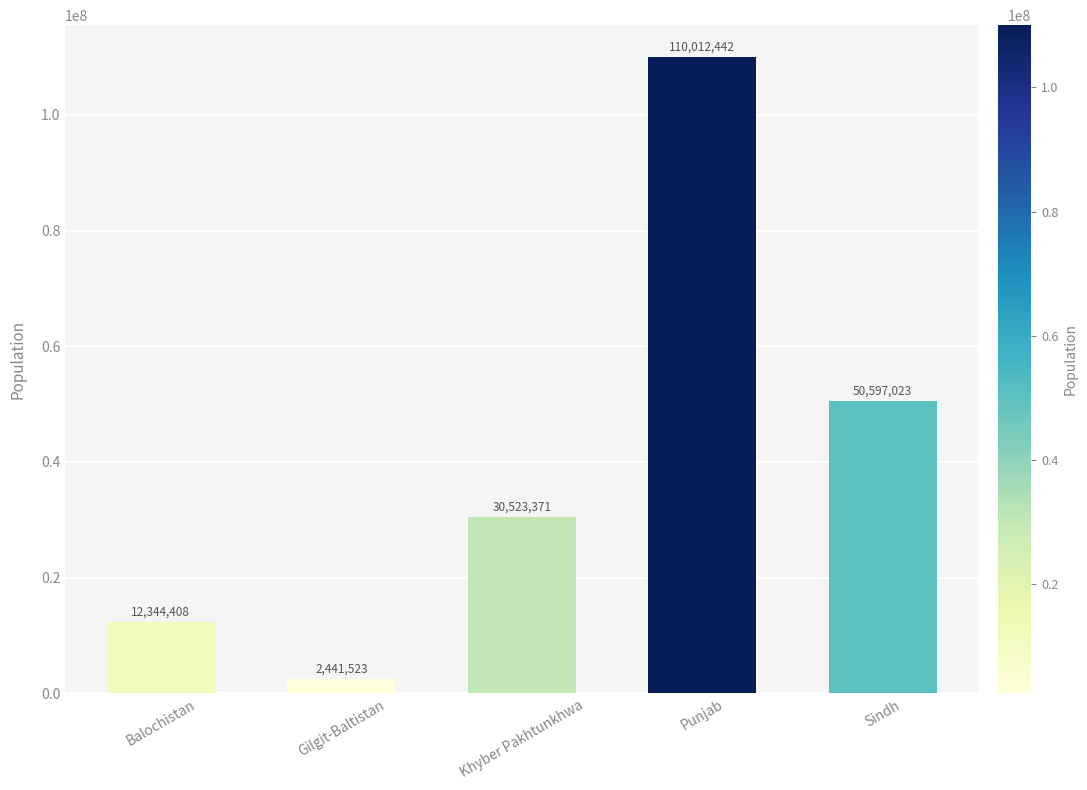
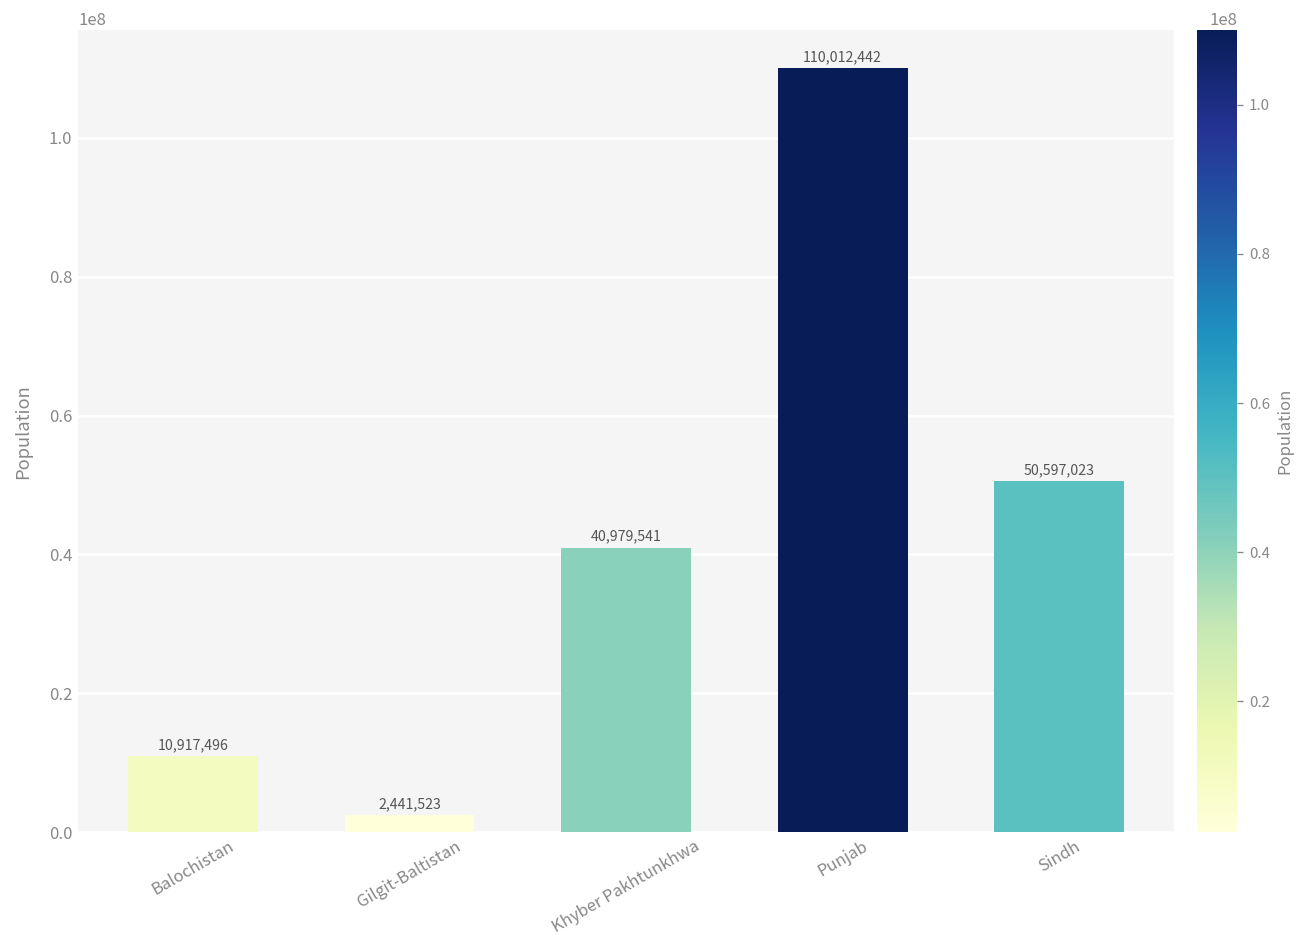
  {
-   "Balochistan": "12,344,408",
+   "Balochistan": "10,917,496",
    "Gilgit-Baltistan": "2,441,523",
-   "Khyber Pakhtunkhwa": "30,523,371",
+   "Khyber Pakhtunkhwa": "40,979,541",
    "Punjab": "110,012,442",
    "Sindh": "50,597,023"
  }
